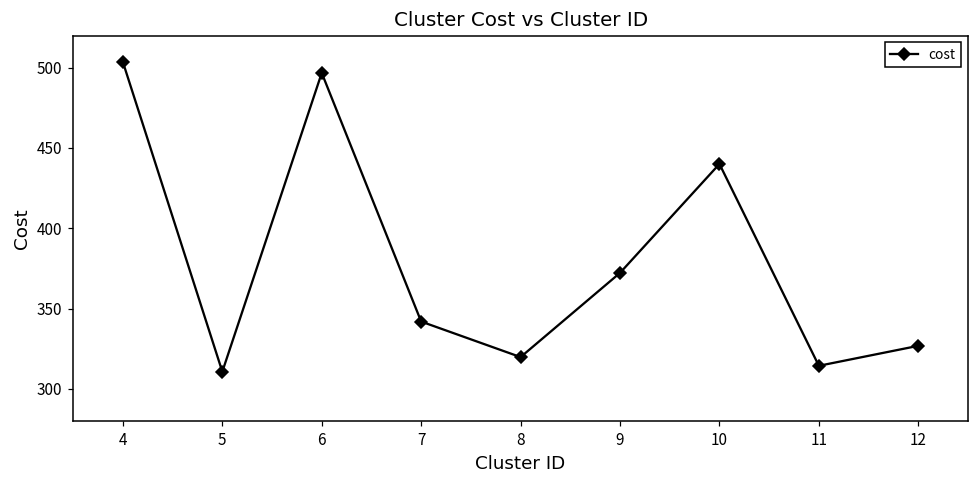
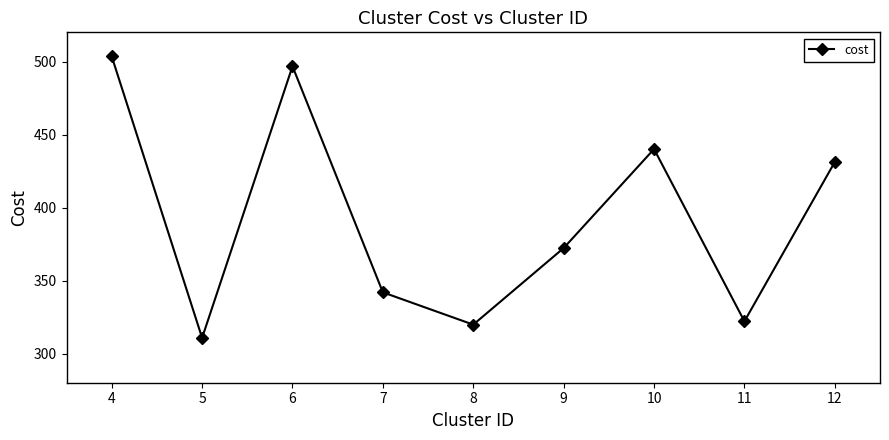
  {
    "4": 504,
    "5": 311,
    "6": 497,
    "7": 342,
    "8": 320,
    "9": 372,
    "10": 440,
-   "11": 314,
-   "12": 327
+   "11": 322,
+   "12": 431
  }
